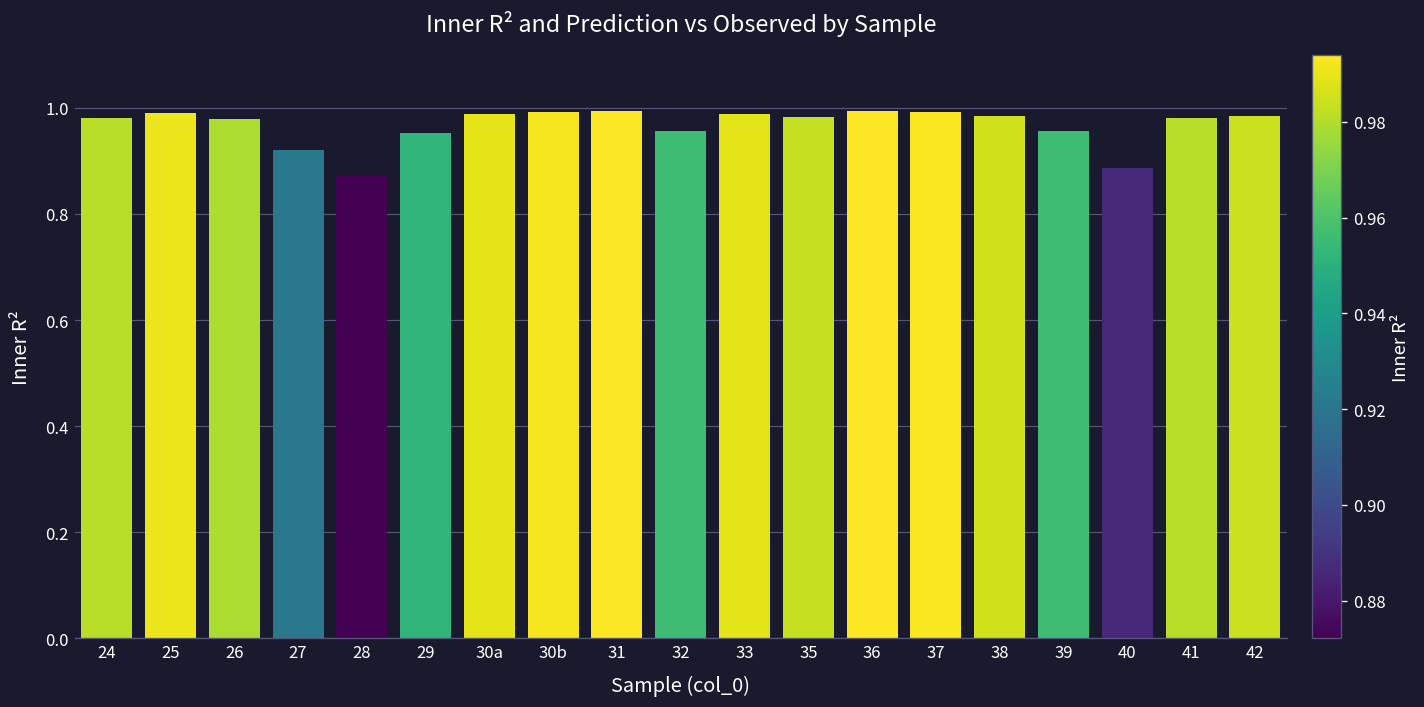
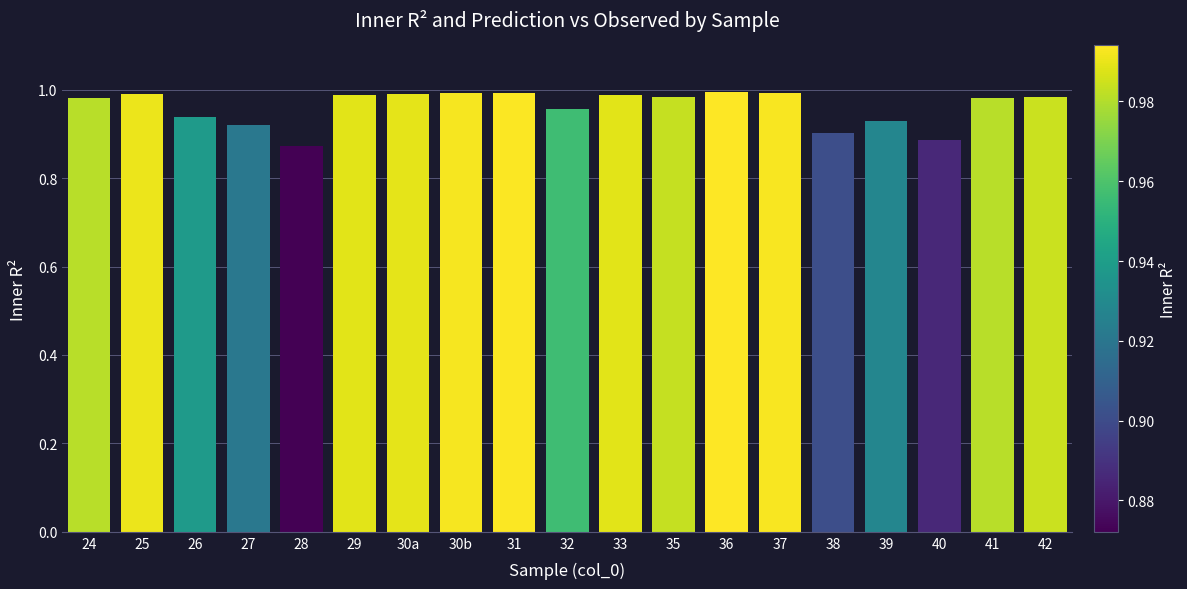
  {
    "24": 0.98,
    "25": 0.99,
-   "26": 0.98,
+   "26": 0.94,
    "27": 0.92,
    "28": 0.87,
-   "29": 0.95,
+   "29": 0.99,
    "30a": 0.99,
    "30b": 0.99,
    "31": 0.99,
    "32": 0.96,
    "33": 0.99,
    "35": 0.98,
    "36": 0.99,
    "37": 0.99,
-   "38": 0.99,
-   "39": 0.96,
+   "38": 0.90,
+   "39": 0.93,
    "40": 0.89,
    "41": 0.98,
    "42": 0.98
  }
